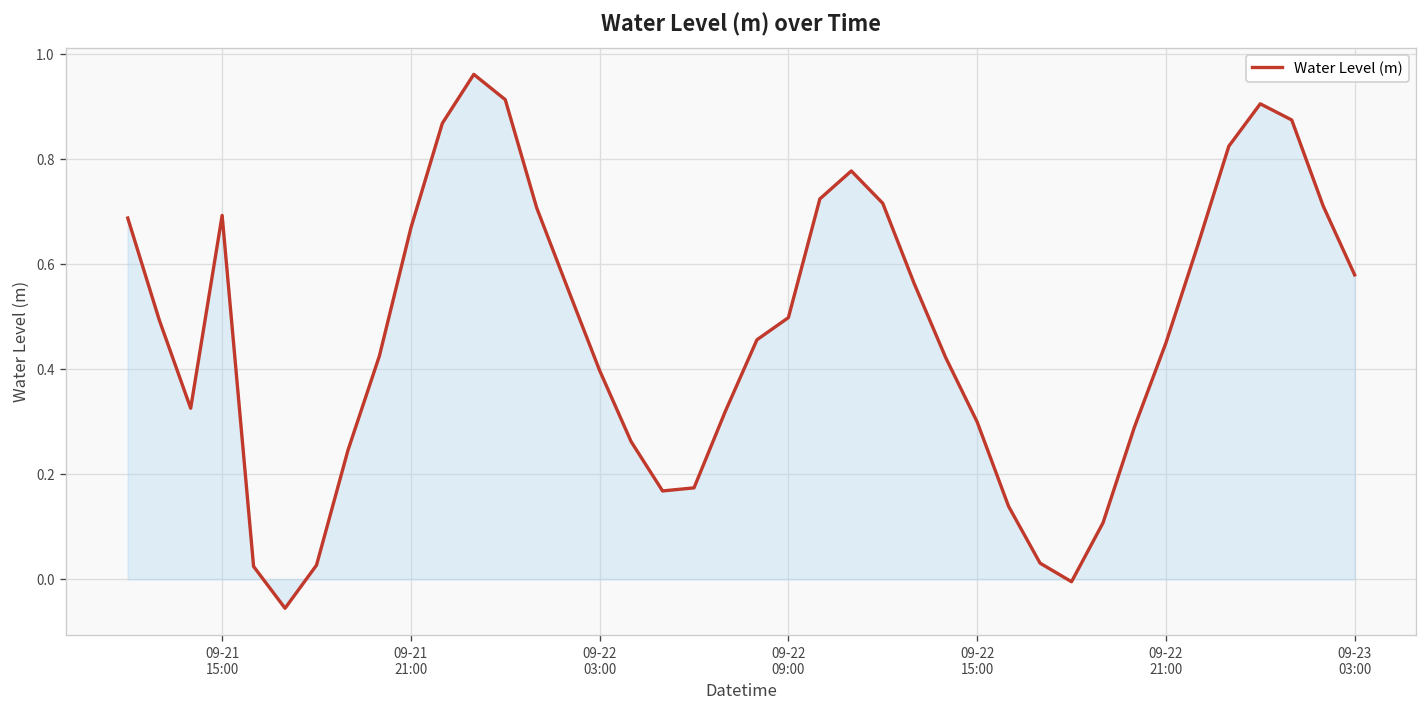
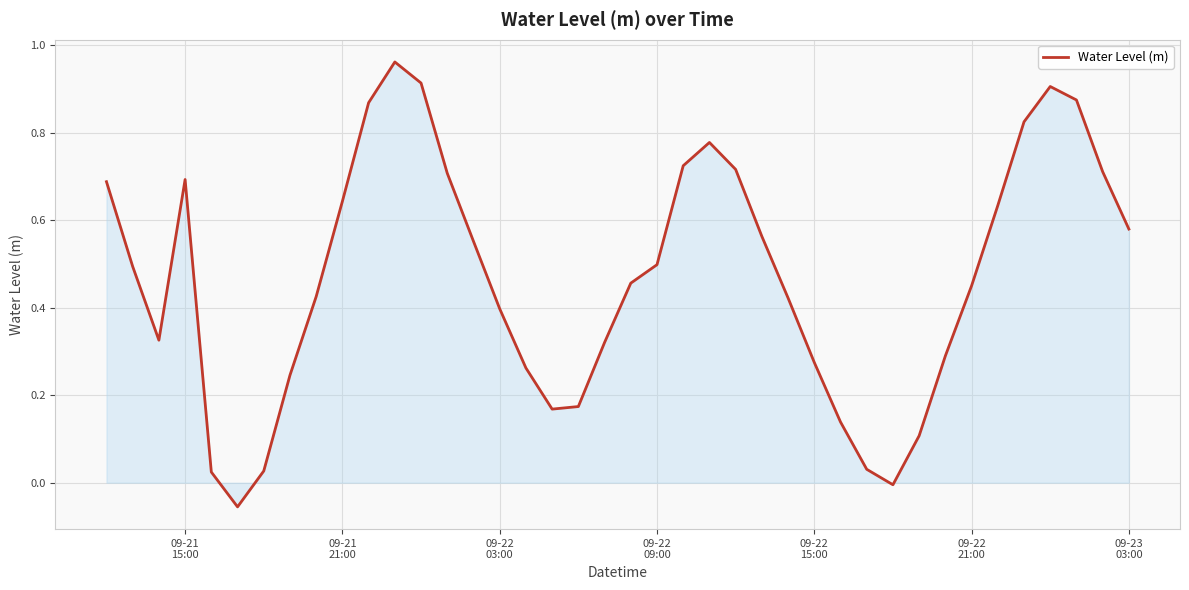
  {
    "Water Level (m)": {
-     "09-21 21:00": 0.67,
-     "09-22 15:00": 0.30
+     "09-21 21:00": 0.64,
+     "09-22 15:00": 0.27
    }
  }
